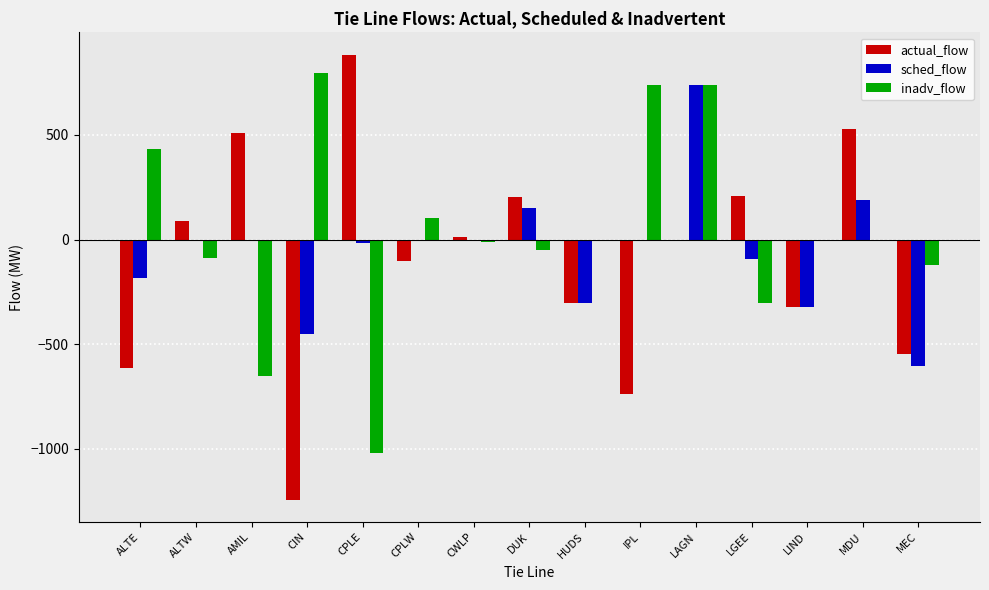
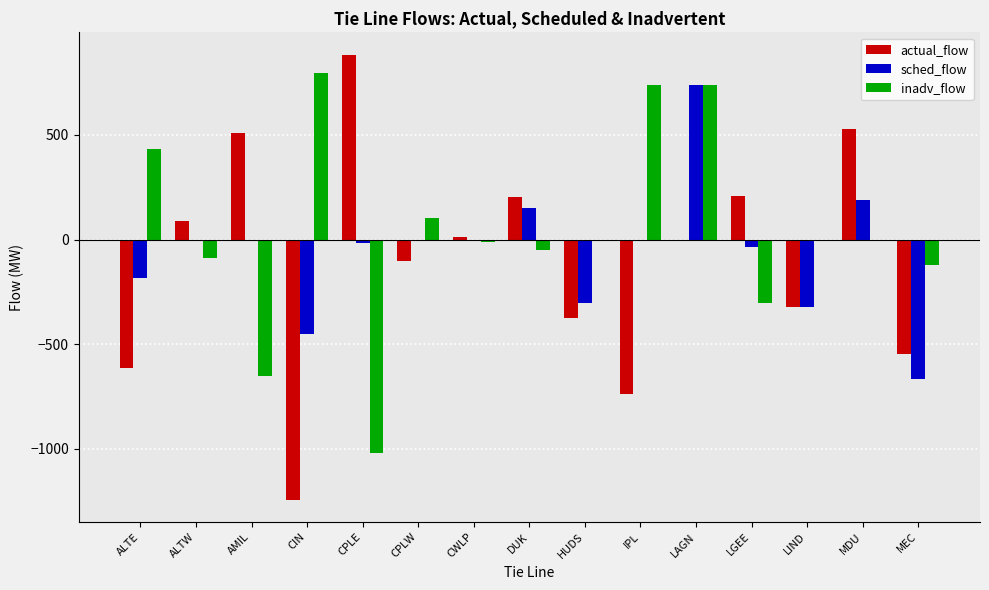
  {
    "actual_flow": {
      "ALTE": -610,
      "ALTW": 90,
      "AMIL": 510,
      "CIN": -1240,
      "CPLE": 880,
      "CPLW": -100,
      "DUK": 200,
-     "HUDS": -300,
+     "HUDS": -370,
      "IPL": -740,
      "LAGN": 0,
      "LGEE": 210,
      "LIND": -320,
      "MDU": 530,
      "MEC": -550
    },
    "sched_flow": {
      "ALTE": -180,
      "ALTW": 0,
      "AMIL": 0,
      "CIN": -450,
      "CPLE": -20,
      "CPLW": 0,
      "CWLP": 0,
      "DUK": 150,
      "HUDS": -300,
      "IPL": 0,
      "LAGN": 740,
-     "LGEE": -100,
+     "LGEE": -40,
      "LIND": -320,
      "MDU": 190,
-     "MEC": -610
+     "MEC": -670
    },
    "inadv_flow": {
      "ALTE": 430,
      "ALTW": -90,
      "AMIL": -650,
      "CIN": 790,
      "CPLE": -1020,
      "CPLW": 100,
      "DUK": -50,
      "HUDS": 0,
      "IPL": 740,
      "LAGN": 740,
      "LGEE": -300,
      "LIND": 0,
      "MDU": 0,
      "MEC": -120
    }
  }
